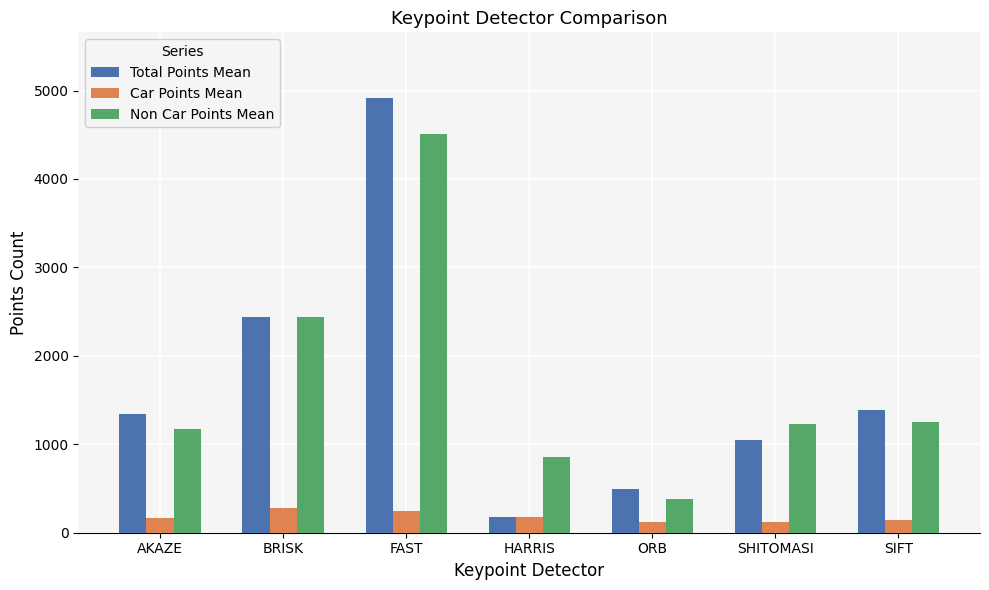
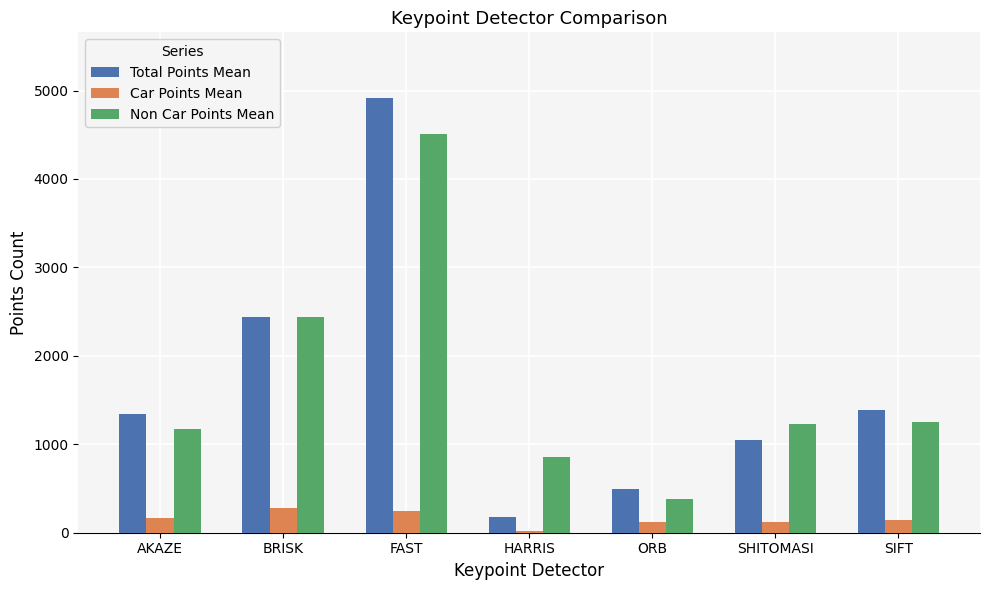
  {
    "Total Points Mean": {
      "AKAZE": 1300,
      "BRISK": 2400,
      "FAST": 4900,
      "HARRIS": 200,
      "ORB": 500,
      "SHITOMASI": 1000,
      "SIFT": 1400
    },
    "Car Points Mean": {
      "AKAZE": 200,
      "BRISK": 300,
      "FAST": 200,
-     "HARRIS": 200,
+     "HARRIS": 0,
      "ORB": 100,
      "SHITOMASI": 100,
      "SIFT": 100
    },
    "Non Car Points Mean": {
      "AKAZE": 1200,
      "BRISK": 2400,
      "FAST": 4500,
      "HARRIS": 900,
      "ORB": 400,
      "SHITOMASI": 1200,
      "SIFT": 1200
    }
  }
